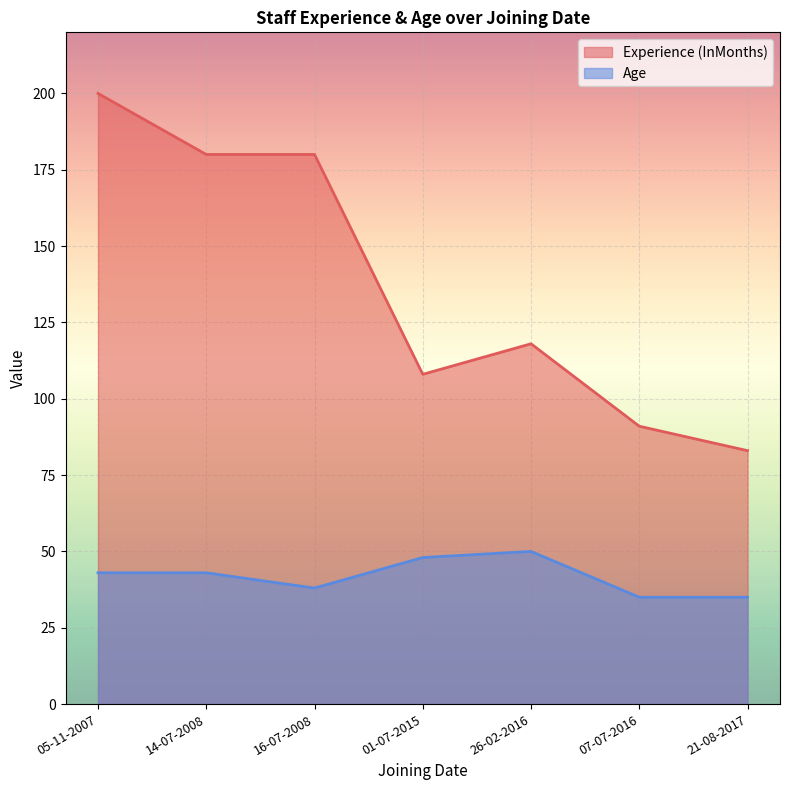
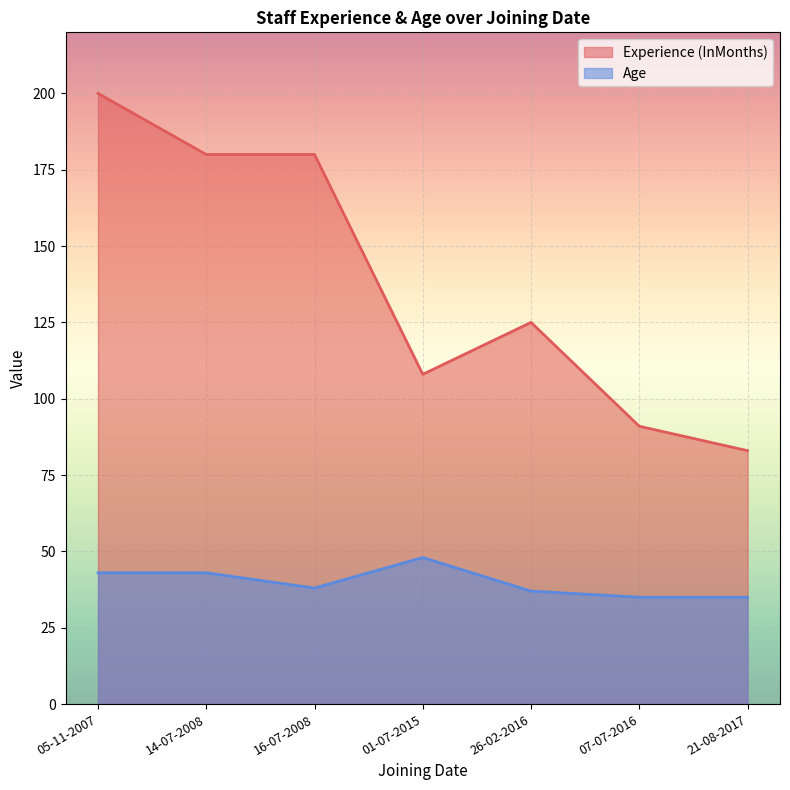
  {
    "Experience (InMonths)": {
      "05-11-2007": 200,
      "14-07-2008": 180,
      "16-07-2008": 180,
      "01-07-2015": 108,
-     "26-02-2016": 118,
+     "26-02-2016": 125,
      "07-07-2016": 91,
      "21-08-2017": 83
    },
    "Age": {
      "05-11-2007": 43,
      "14-07-2008": 43,
      "16-07-2008": 38,
      "01-07-2015": 48,
-     "26-02-2016": 50,
+     "26-02-2016": 37,
      "07-07-2016": 35,
      "21-08-2017": 35
    }
  }
